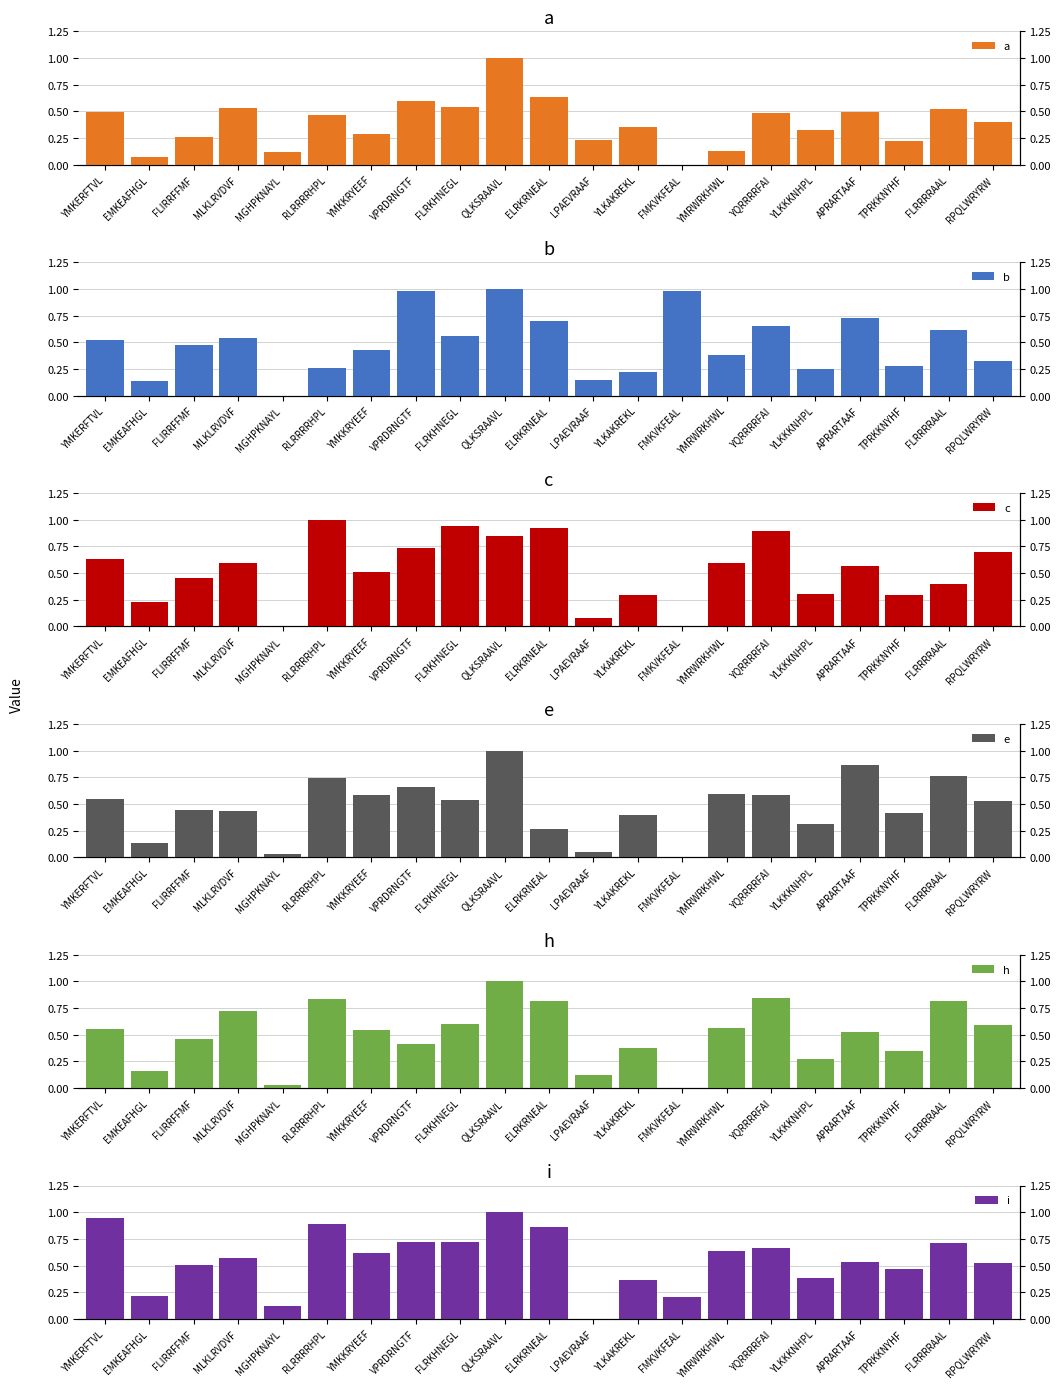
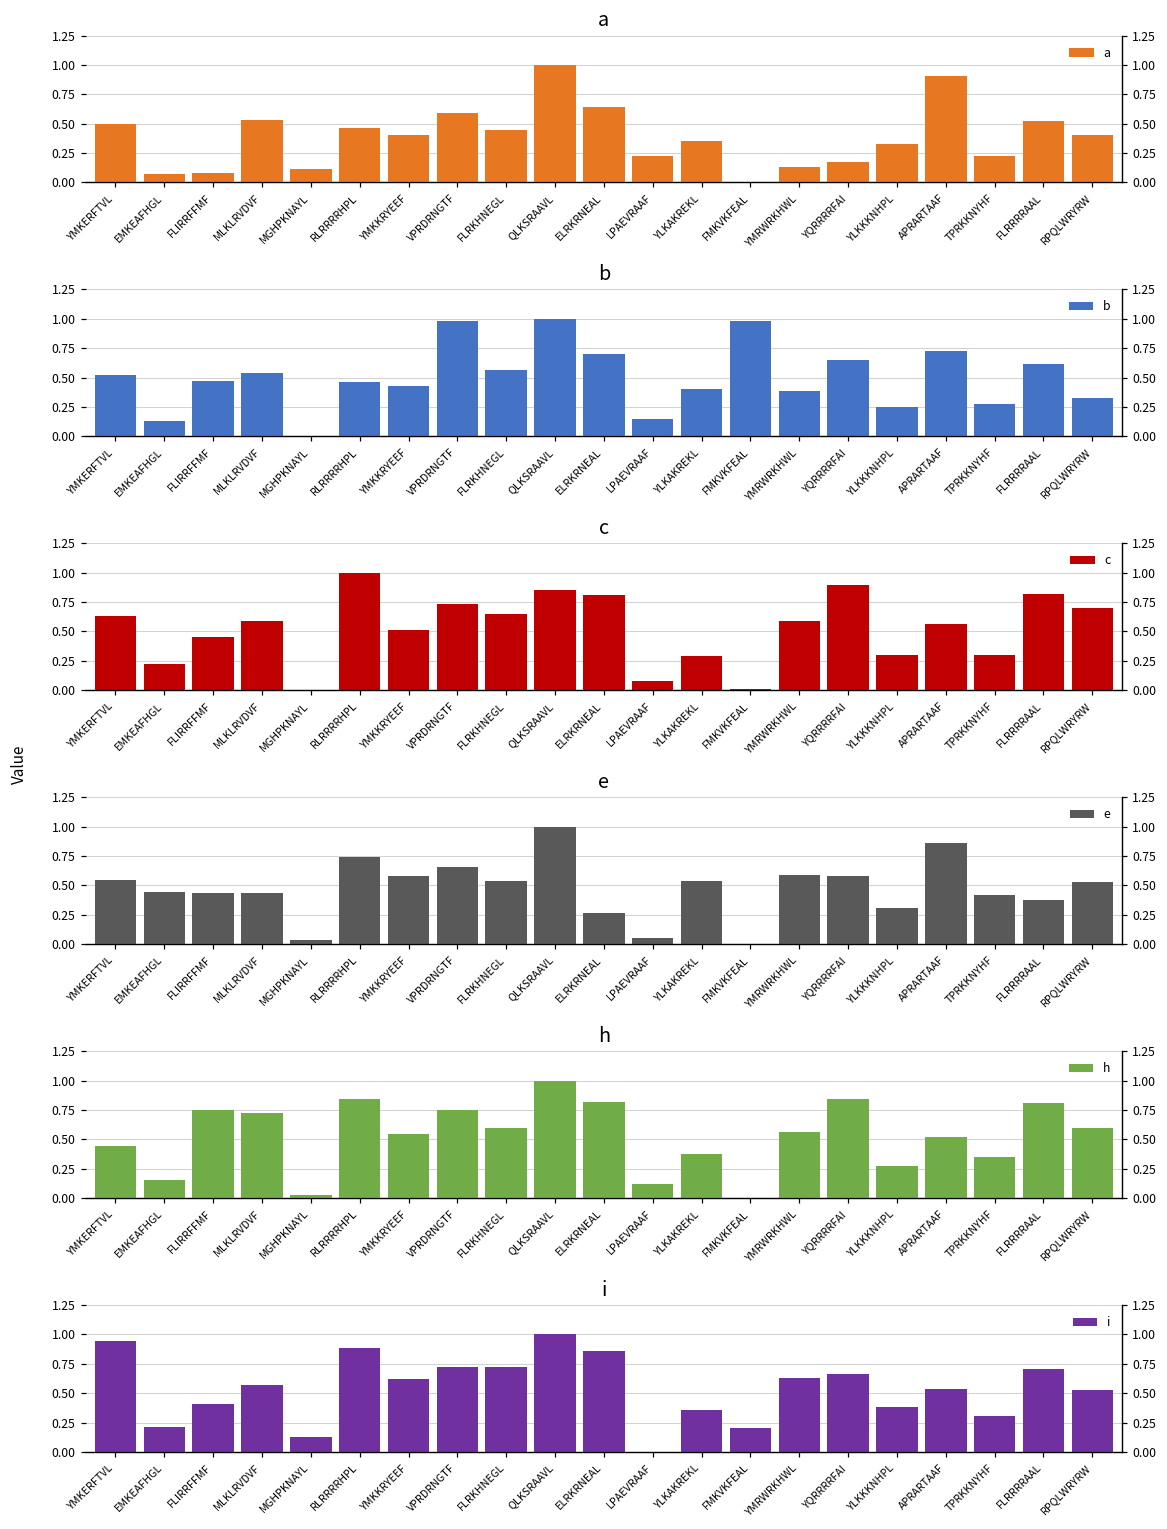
  {
    "a": {
      "YMKERFTVL": 0.50,
      "EMKEAFHGL": 0.07,
-     "FLIRRFFMF": 0.26,
+     "FLIRRFFMF": 0.08,
      "MLKLRVDVF": 0.53,
      "MGHPKNAYL": 0.12,
      "RLRRRRHPL": 0.46,
-     "YMKKRYEEF": 0.28,
+     "YMKKRYEEF": 0.40,
      "VPRDRNGTF": 0.59,
-     "FLRKHNEGL": 0.54,
+     "FLRKHNEGL": 0.45,
      "QLKSRAAVL": 1.00,
      "ELRKRNEAL": 0.64,
      "LPAEVRAAF": 0.23,
      "YLKAKREKL": 0.35,
      "FMKVKFEAL": 0.00,
      "YMRWRKHWL": 0.13,
-     "YQRRRRFAI": 0.49,
+     "YQRRRRFAI": 0.17,
      "YLKKKNHPL": 0.33,
-     "APRARTAAF": 0.49,
+     "APRARTAAF": 0.91,
      "TPRKKNYHF": 0.22,
      "FLRRRRAAL": 0.52,
      "RPQLWRYRW": 0.40
    },
    "b": {
      "YMKERFTVL": 0.52,
      "EMKEAFHGL": 0.13,
      "FLIRRFFMF": 0.47,
      "MLKLRVDVF": 0.54,
      "MGHPKNAYL": 0.00,
-     "RLRRRRHPL": 0.26,
+     "RLRRRRHPL": 0.46,
      "YMKKRYEEF": 0.43,
      "VPRDRNGTF": 0.98,
      "FLRKHNEGL": 0.56,
      "QLKSRAAVL": 1.00,
      "ELRKRNEAL": 0.70,
      "LPAEVRAAF": 0.15,
-     "YLKAKREKL": 0.22,
+     "YLKAKREKL": 0.40,
      "FMKVKFEAL": 0.98,
      "YMRWRKHWL": 0.38,
      "YQRRRRFAI": 0.65,
      "YLKKKNHPL": 0.25,
      "APRARTAAF": 0.72,
      "TPRKKNYHF": 0.28,
      "FLRRRRAAL": 0.61,
      "RPQLWRYRW": 0.32
    },
    "c": {
      "YMKERFTVL": 0.63,
      "EMKEAFHGL": 0.23,
      "FLIRRFFMF": 0.45,
      "MLKLRVDVF": 0.59,
      "MGHPKNAYL": 0.00,
      "RLRRRRHPL": 1.00,
      "YMKKRYEEF": 0.51,
      "VPRDRNGTF": 0.73,
-     "FLRKHNEGL": 0.94,
+     "FLRKHNEGL": 0.64,
      "QLKSRAAVL": 0.85,
-     "ELRKRNEAL": 0.92,
+     "ELRKRNEAL": 0.81,
      "LPAEVRAAF": 0.08,
      "YLKAKREKL": 0.29,
      "YMRWRKHWL": 0.59,
      "YQRRRRFAI": 0.90,
      "YLKKKNHPL": 0.30,
      "APRARTAAF": 0.56,
      "TPRKKNYHF": 0.30,
-     "FLRRRRAAL": 0.40,
+     "FLRRRRAAL": 0.82,
      "RPQLWRYRW": 0.70
    },
    "e": {
      "YMKERFTVL": 0.55,
-     "EMKEAFHGL": 0.14,
+     "EMKEAFHGL": 0.44,
      "FLIRRFFMF": 0.44,
      "MLKLRVDVF": 0.44,
      "MGHPKNAYL": 0.03,
      "RLRRRRHPL": 0.74,
      "YMKKRYEEF": 0.58,
      "VPRDRNGTF": 0.65,
      "FLRKHNEGL": 0.54,
      "QLKSRAAVL": 1.00,
      "ELRKRNEAL": 0.27,
      "LPAEVRAAF": 0.05,
-     "YLKAKREKL": 0.40,
+     "YLKAKREKL": 0.54,
      "FMKVKFEAL": 0.00,
      "YMRWRKHWL": 0.59,
      "YQRRRRFAI": 0.58,
      "YLKKKNHPL": 0.31,
      "APRARTAAF": 0.86,
      "TPRKKNYHF": 0.42,
-     "FLRRRRAAL": 0.76,
+     "FLRRRRAAL": 0.37,
      "RPQLWRYRW": 0.53
    },
    "h": {
-     "YMKERFTVL": 0.55,
+     "YMKERFTVL": 0.44,
      "EMKEAFHGL": 0.16,
-     "FLIRRFFMF": 0.46,
+     "FLIRRFFMF": 0.75,
      "MLKLRVDVF": 0.73,
      "MGHPKNAYL": 0.03,
      "RLRRRRHPL": 0.84,
      "YMKKRYEEF": 0.54,
-     "VPRDRNGTF": 0.41,
+     "VPRDRNGTF": 0.75,
      "FLRKHNEGL": 0.60,
      "QLKSRAAVL": 1.00,
      "ELRKRNEAL": 0.81,
      "LPAEVRAAF": 0.12,
      "YLKAKREKL": 0.37,
      "FMKVKFEAL": 0.00,
      "YMRWRKHWL": 0.56,
      "YQRRRRFAI": 0.85,
      "YLKKKNHPL": 0.27,
      "APRARTAAF": 0.52,
      "TPRKKNYHF": 0.35,
      "FLRRRRAAL": 0.81,
      "RPQLWRYRW": 0.59
    },
    "i": {
      "YMKERFTVL": 0.94,
      "EMKEAFHGL": 0.21,
-     "FLIRRFFMF": 0.51,
+     "FLIRRFFMF": 0.41,
      "MLKLRVDVF": 0.57,
      "MGHPKNAYL": 0.12,
      "RLRRRRHPL": 0.89,
      "YMKKRYEEF": 0.62,
      "VPRDRNGTF": 0.72,
      "FLRKHNEGL": 0.72,
      "QLKSRAAVL": 1.00,
      "ELRKRNEAL": 0.86,
      "LPAEVRAAF": 0.00,
      "YLKAKREKL": 0.36,
      "FMKVKFEAL": 0.21,
      "YMRWRKHWL": 0.63,
      "YQRRRRFAI": 0.66,
      "YLKKKNHPL": 0.38,
      "APRARTAAF": 0.54,
-     "TPRKKNYHF": 0.47,
+     "TPRKKNYHF": 0.31,
      "FLRRRRAAL": 0.71,
      "RPQLWRYRW": 0.52
    }
  }
